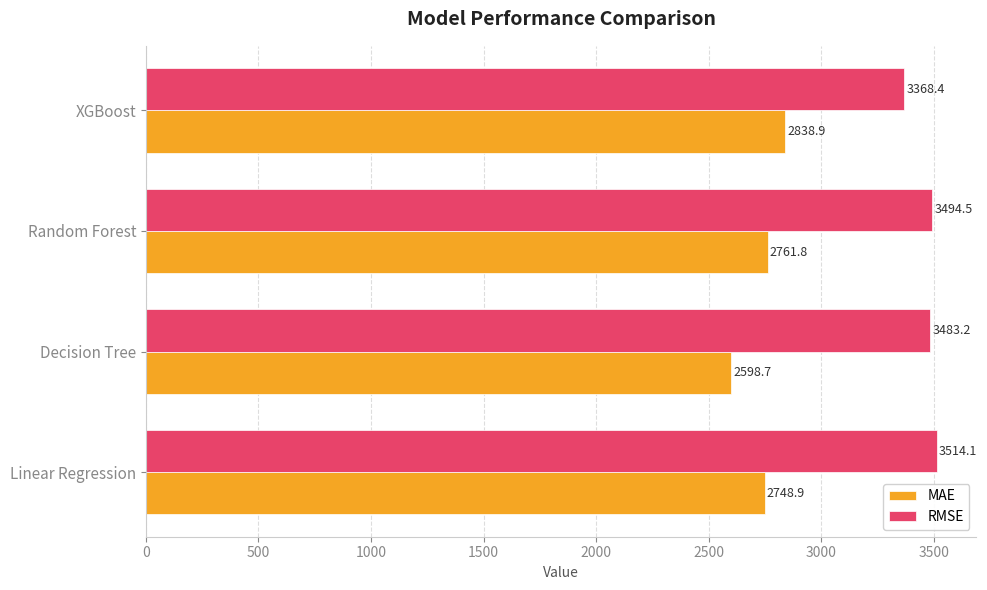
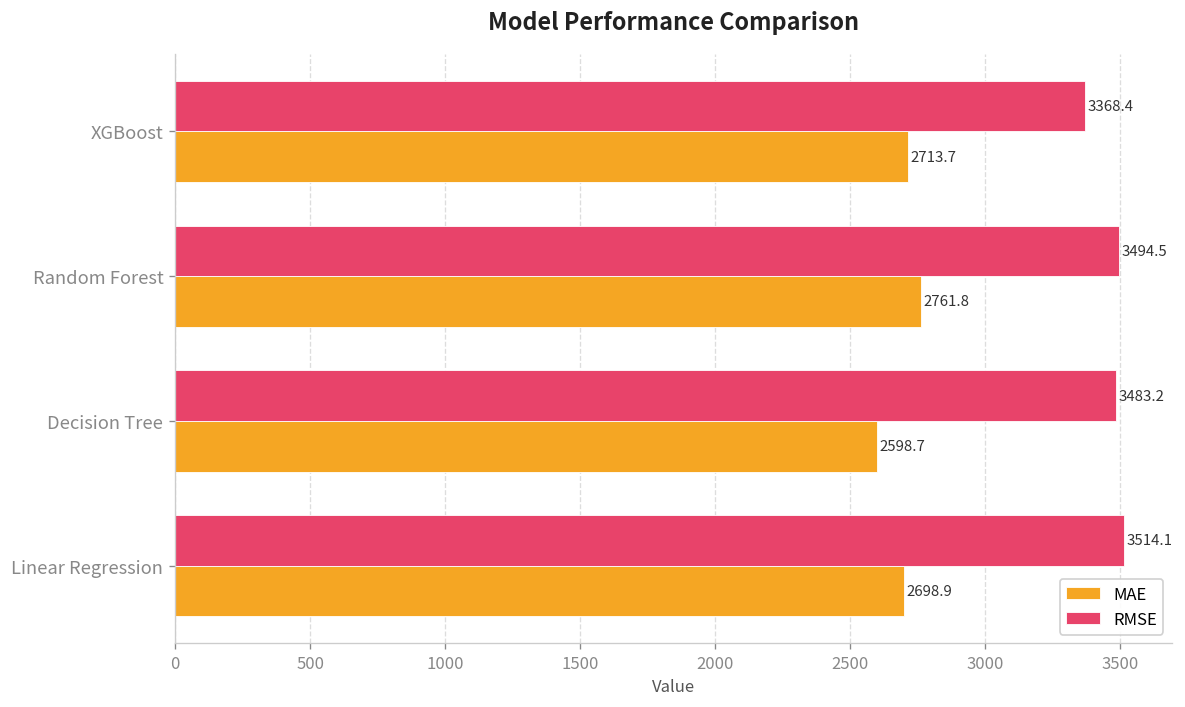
  {
    "MAE": {
-     "XGBoost": 2838.9,
+     "XGBoost": 2713.7,
      "Random Forest": 2761.8,
      "Decision Tree": 2598.7,
-     "Linear Regression": 2748.9
+     "Linear Regression": 2698.9
    },
    "RMSE": {
      "XGBoost": 3368.4,
      "Random Forest": 3494.5,
      "Decision Tree": 3483.2,
      "Linear Regression": 3514.1
    }
  }
